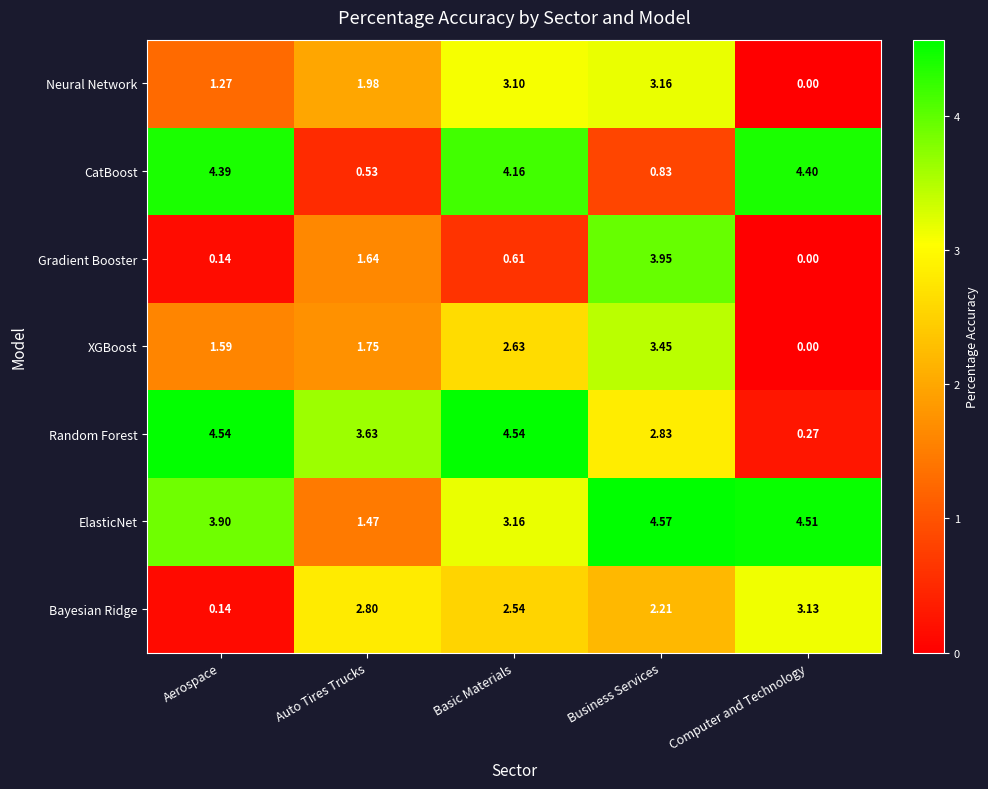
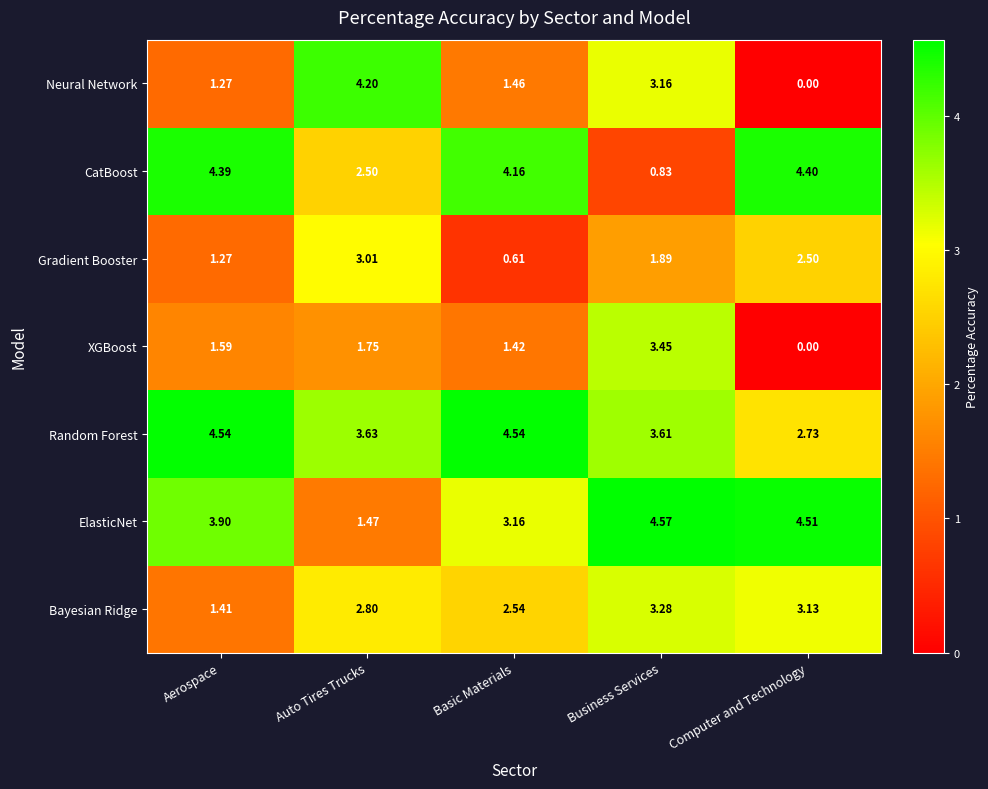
  {
    "Neural Network": {
      "Aerospace": 1.27,
-     "Auto Tires Trucks": 1.98,
-     "Basic Materials": 3.10,
+     "Auto Tires Trucks": 4.20,
+     "Basic Materials": 1.46,
      "Business Services": 3.16,
      "Computer and Technology": 0.00
    },
    "CatBoost": {
      "Aerospace": 4.39,
-     "Auto Tires Trucks": 0.53,
+     "Auto Tires Trucks": 2.50,
      "Basic Materials": 4.16,
      "Business Services": 0.83,
      "Computer and Technology": 4.40
    },
    "Gradient Booster": {
-     "Aerospace": 0.14,
-     "Auto Tires Trucks": 1.64,
+     "Aerospace": 1.27,
+     "Auto Tires Trucks": 3.01,
      "Basic Materials": 0.61,
-     "Business Services": 3.95,
-     "Computer and Technology": 0.00
+     "Business Services": 1.89,
+     "Computer and Technology": 2.50
    },
    "XGBoost": {
      "Aerospace": 1.59,
      "Auto Tires Trucks": 1.75,
-     "Basic Materials": 2.63,
+     "Basic Materials": 1.42,
      "Business Services": 3.45,
      "Computer and Technology": 0.00
    },
    "Random Forest": {
      "Aerospace": 4.54,
      "Auto Tires Trucks": 3.63,
      "Basic Materials": 4.54,
-     "Business Services": 2.83,
-     "Computer and Technology": 0.27
+     "Business Services": 3.61,
+     "Computer and Technology": 2.73
    },
    "ElasticNet": {
      "Aerospace": 3.90,
      "Auto Tires Trucks": 1.47,
      "Basic Materials": 3.16,
      "Business Services": 4.57,
      "Computer and Technology": 4.51
    },
    "Bayesian Ridge": {
-     "Aerospace": 0.14,
+     "Aerospace": 1.41,
      "Auto Tires Trucks": 2.80,
      "Basic Materials": 2.54,
-     "Business Services": 2.21,
+     "Business Services": 3.28,
      "Computer and Technology": 3.13
    }
  }
